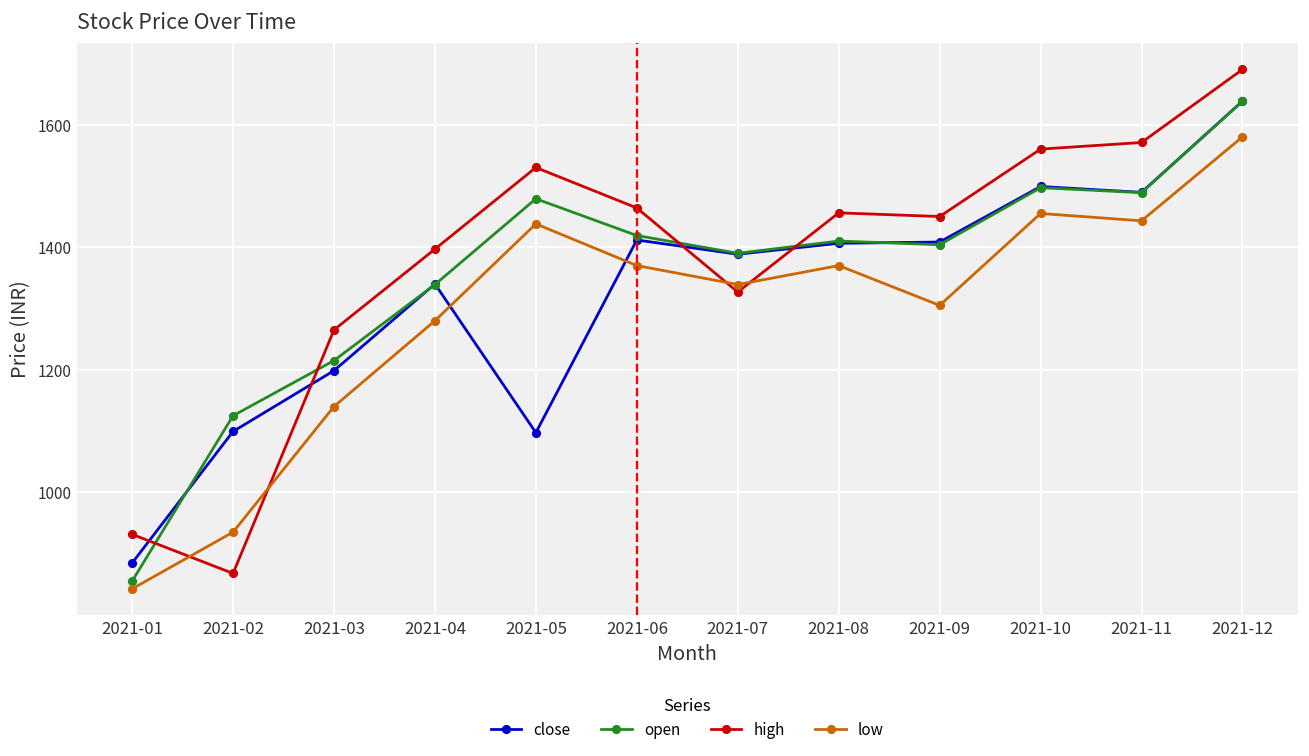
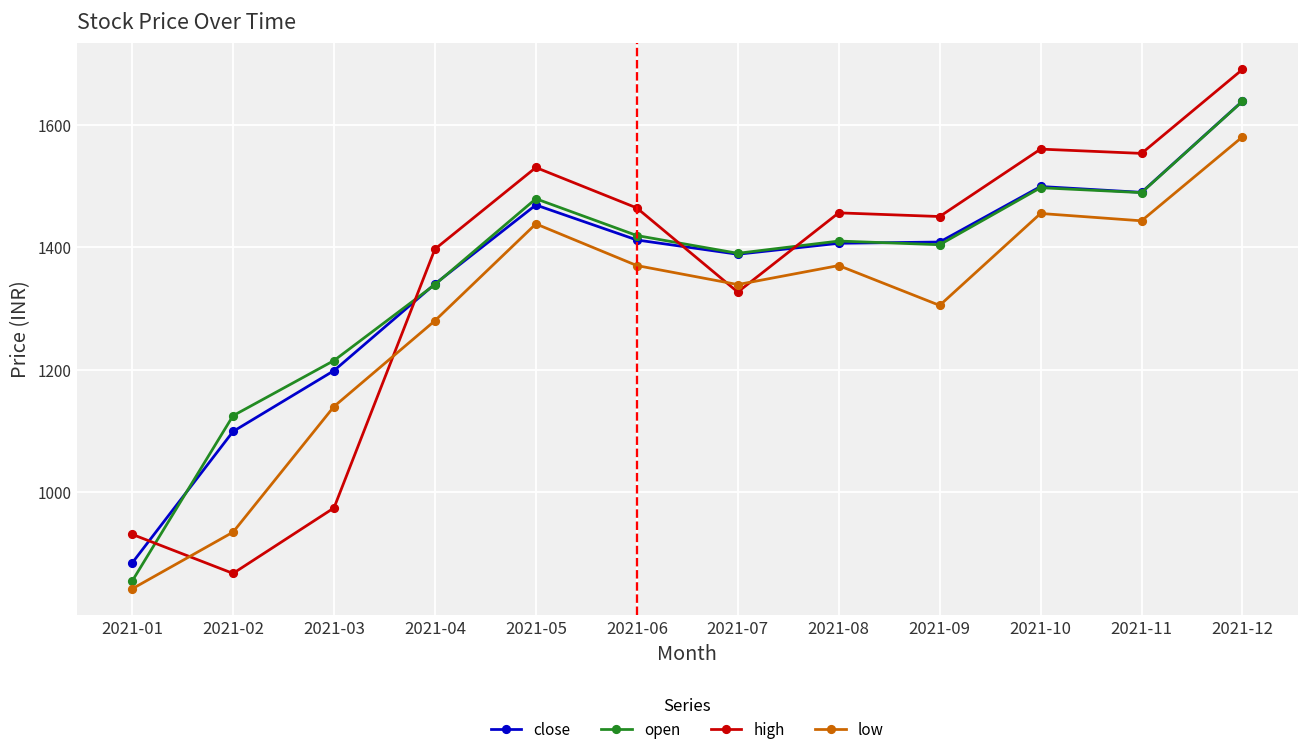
  {
    "close": {
      "2021-01": 880,
      "2021-02": 1100,
      "2021-03": 1200,
-     "2021-05": 1100,
+     "2021-05": 1470,
      "2021-06": 1410
    },
    "open": {
      "2021-01": 860,
      "2021-02": 1130,
      "2021-03": 1220,
      "2021-05": 1480,
      "2021-06": 1420
    },
    "high": {
      "2021-01": 930,
      "2021-02": 870,
-     "2021-03": 1270,
+     "2021-03": 970,
      "2021-04": 1400,
      "2021-05": 1530,
      "2021-06": 1460,
      "2021-07": 1330,
      "2021-08": 1460,
      "2021-09": 1450,
      "2021-10": 1560,
-     "2021-11": 1570,
+     "2021-11": 1550,
      "2021-12": 1690
    },
    "low": {
      "2021-01": 840,
      "2021-02": 940,
      "2021-03": 1140,
      "2021-04": 1280,
      "2021-05": 1440,
      "2021-06": 1370,
      "2021-07": 1340,
      "2021-08": 1370,
      "2021-09": 1310,
      "2021-10": 1460,
      "2021-11": 1440,
      "2021-12": 1580
    }
  }
